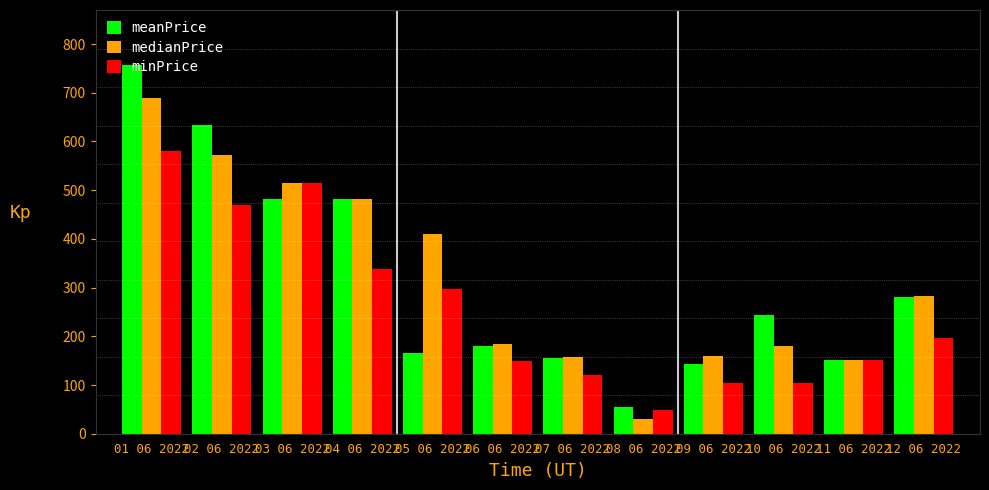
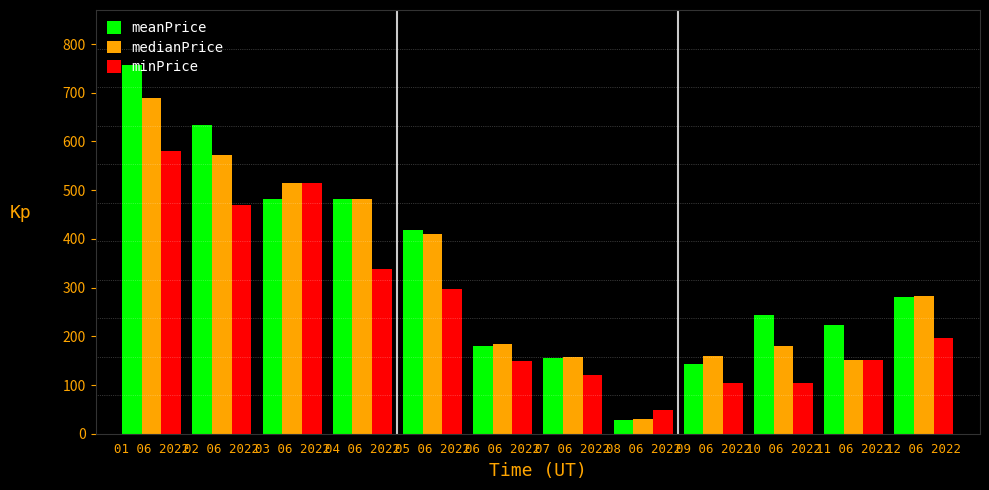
  {
    "meanPrice": {
      "01 06 2022": 760,
      "02 06 2022": 630,
      "03 06 2022": 480,
      "04 06 2022": 480,
-     "05 06 2022": 170,
+     "05 06 2022": 420,
      "06 06 2022": 180,
      "07 06 2022": 150,
-     "08 06 2022": 50,
+     "08 06 2022": 30,
      "09 06 2022": 140,
      "10 06 2022": 240,
-     "11 06 2022": 150,
+     "11 06 2022": 220,
      "12 06 2022": 280
    },
    "medianPrice": {
      "01 06 2022": 690,
      "02 06 2022": 570,
      "03 06 2022": 510,
      "04 06 2022": 480,
      "05 06 2022": 410,
      "06 06 2022": 180,
      "07 06 2022": 160,
      "08 06 2022": 30,
      "09 06 2022": 160,
      "10 06 2022": 180,
      "11 06 2022": 150,
      "12 06 2022": 280
    },
    "minPrice": {
      "01 06 2022": 580,
      "02 06 2022": 470,
      "03 06 2022": 520,
      "04 06 2022": 340,
      "05 06 2022": 300,
      "06 06 2022": 150,
      "07 06 2022": 120,
      "08 06 2022": 50,
      "09 06 2022": 100,
      "10 06 2022": 100,
      "11 06 2022": 150,
      "12 06 2022": 200
    }
  }
